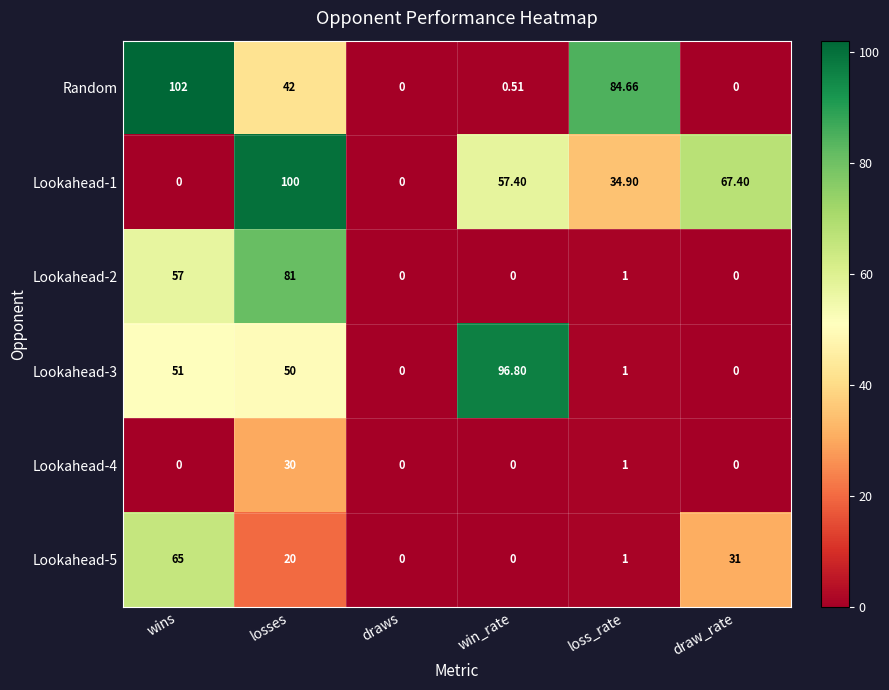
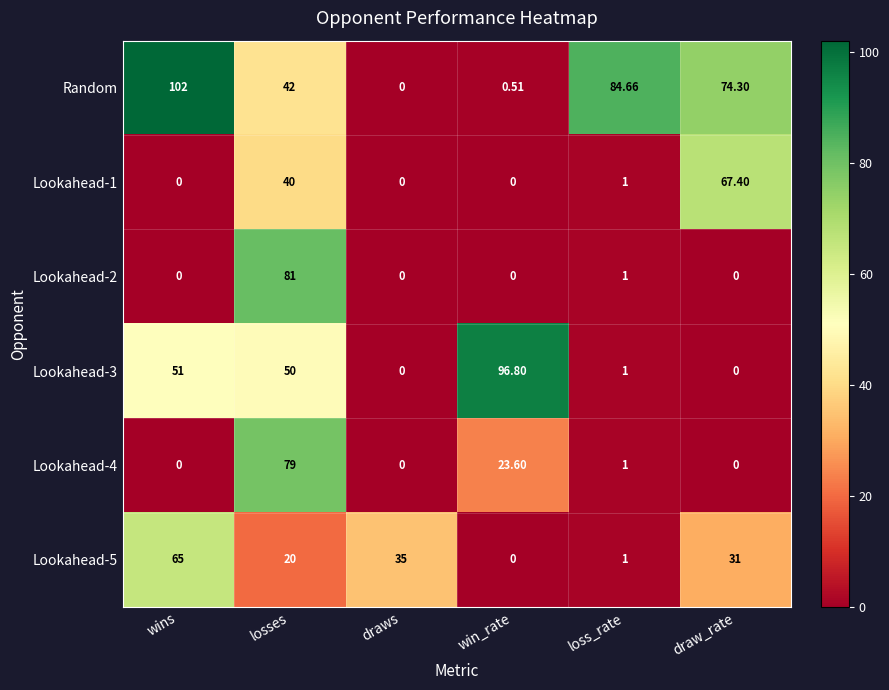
  {
    "Random": {
      "wins": 102,
      "losses": 42,
      "draws": 0,
      "win_rate": 0.51,
      "loss_rate": 84.66,
-     "draw_rate": 0
+     "draw_rate": 74.30
    },
    "Lookahead-1": {
      "wins": 0,
-     "losses": 100,
+     "losses": 40,
      "draws": 0,
-     "win_rate": 57.40,
-     "loss_rate": 34.90,
+     "win_rate": 0,
+     "loss_rate": 1,
      "draw_rate": 67.40
    },
    "Lookahead-2": {
-     "wins": 57,
+     "wins": 0,
      "losses": 81,
      "draws": 0,
      "win_rate": 0,
      "loss_rate": 1,
      "draw_rate": 0
    },
    "Lookahead-3": {
      "wins": 51,
      "losses": 50,
      "draws": 0,
      "win_rate": 96.80,
      "loss_rate": 1,
      "draw_rate": 0
    },
    "Lookahead-4": {
      "wins": 0,
-     "losses": 30,
+     "losses": 79,
      "draws": 0,
-     "win_rate": 0,
+     "win_rate": 23.60,
      "loss_rate": 1,
      "draw_rate": 0
    },
    "Lookahead-5": {
      "wins": 65,
      "losses": 20,
-     "draws": 0,
+     "draws": 35,
      "win_rate": 0,
      "loss_rate": 1,
      "draw_rate": 31
    }
  }
